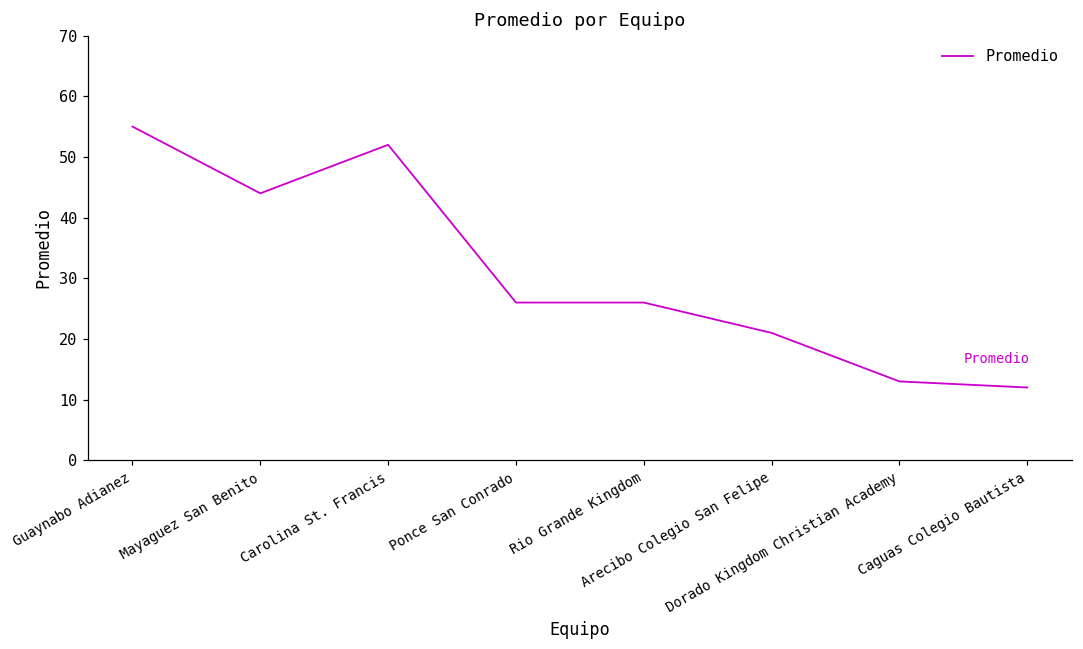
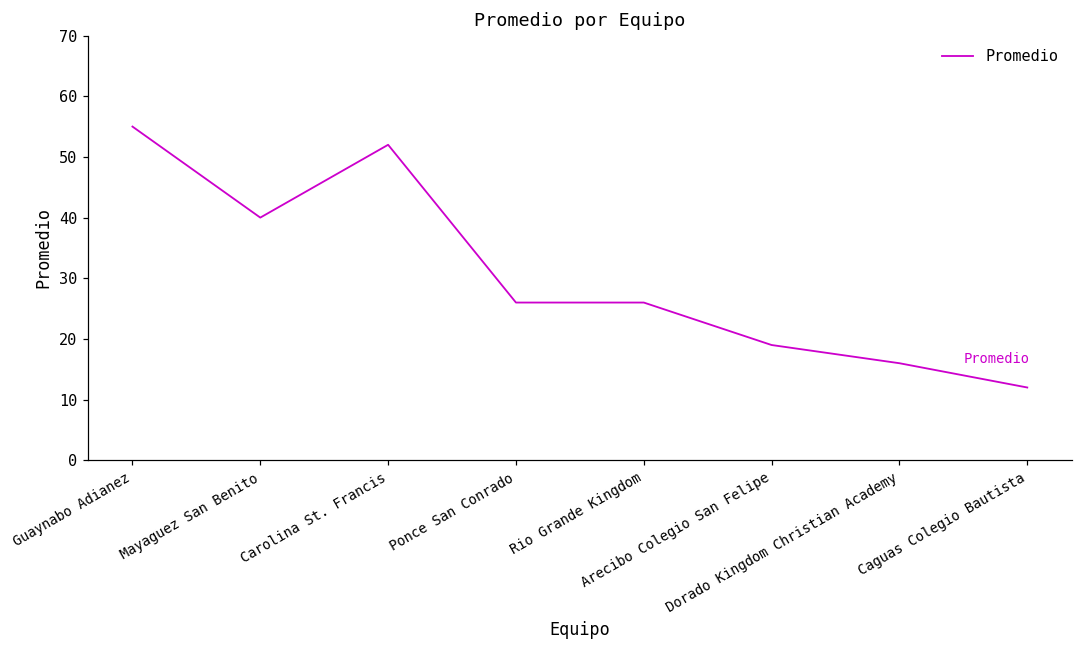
  {
    "Guaynabo Adianez": 55,
-   "Mayaguez San Benito": 44,
+   "Mayaguez San Benito": 40,
    "Carolina St. Francis": 52,
    "Ponce San Conrado": 26,
    "Rio Grande Kingdom": 26,
-   "Arecibo Colegio San Felipe": 21,
-   "Dorado Kingdom Christian Academy": 13,
+   "Arecibo Colegio San Felipe": 19,
+   "Dorado Kingdom Christian Academy": 16,
    "Caguas Colegio Bautista": 12
  }
